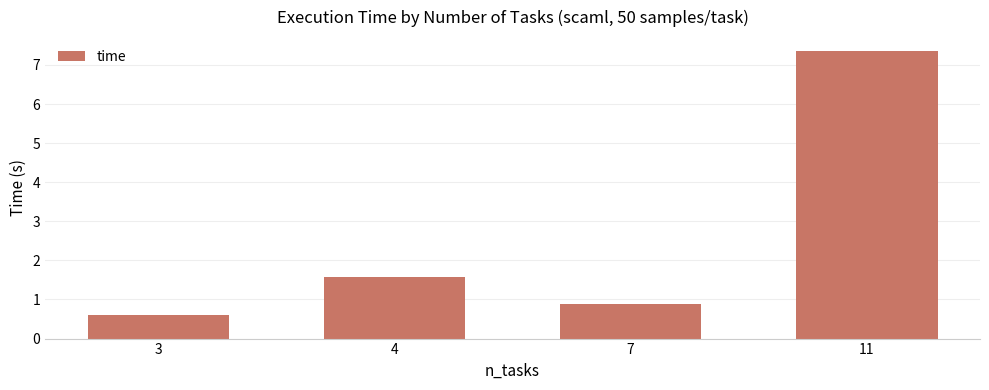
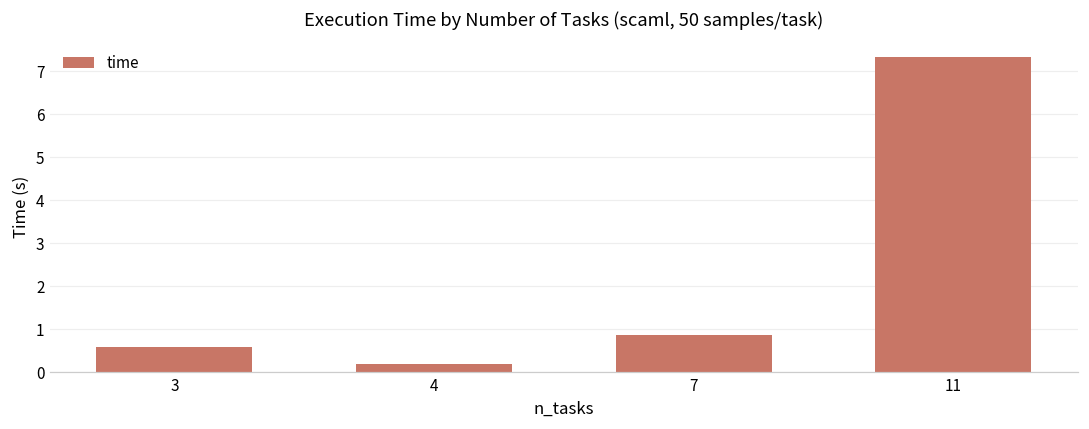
  {
    "3": 0.6,
-   "4": 1.6,
+   "4": 0.2,
    "7": 0.9,
    "11": 7.3
  }
